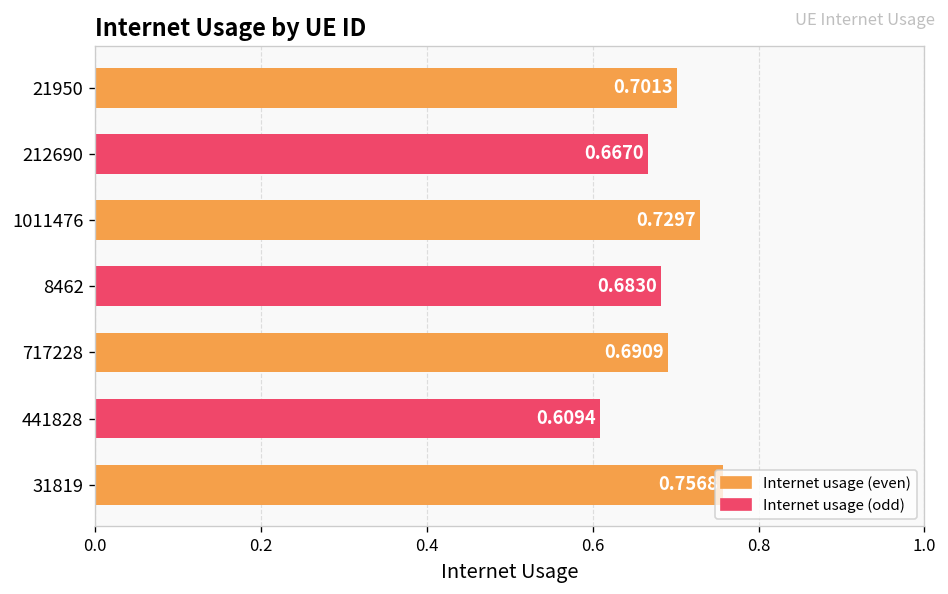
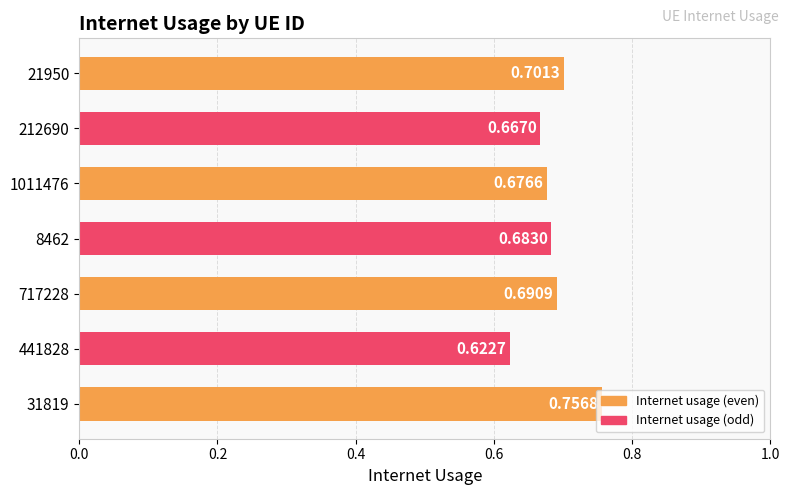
  {
    "21950": 0.7013,
    "212690": 0.6670,
-   "1011476": 0.7297,
+   "1011476": 0.6766,
    "8462": 0.6830,
    "717228": 0.6909,
-   "441828": 0.6094
+   "441828": 0.6227
  }
